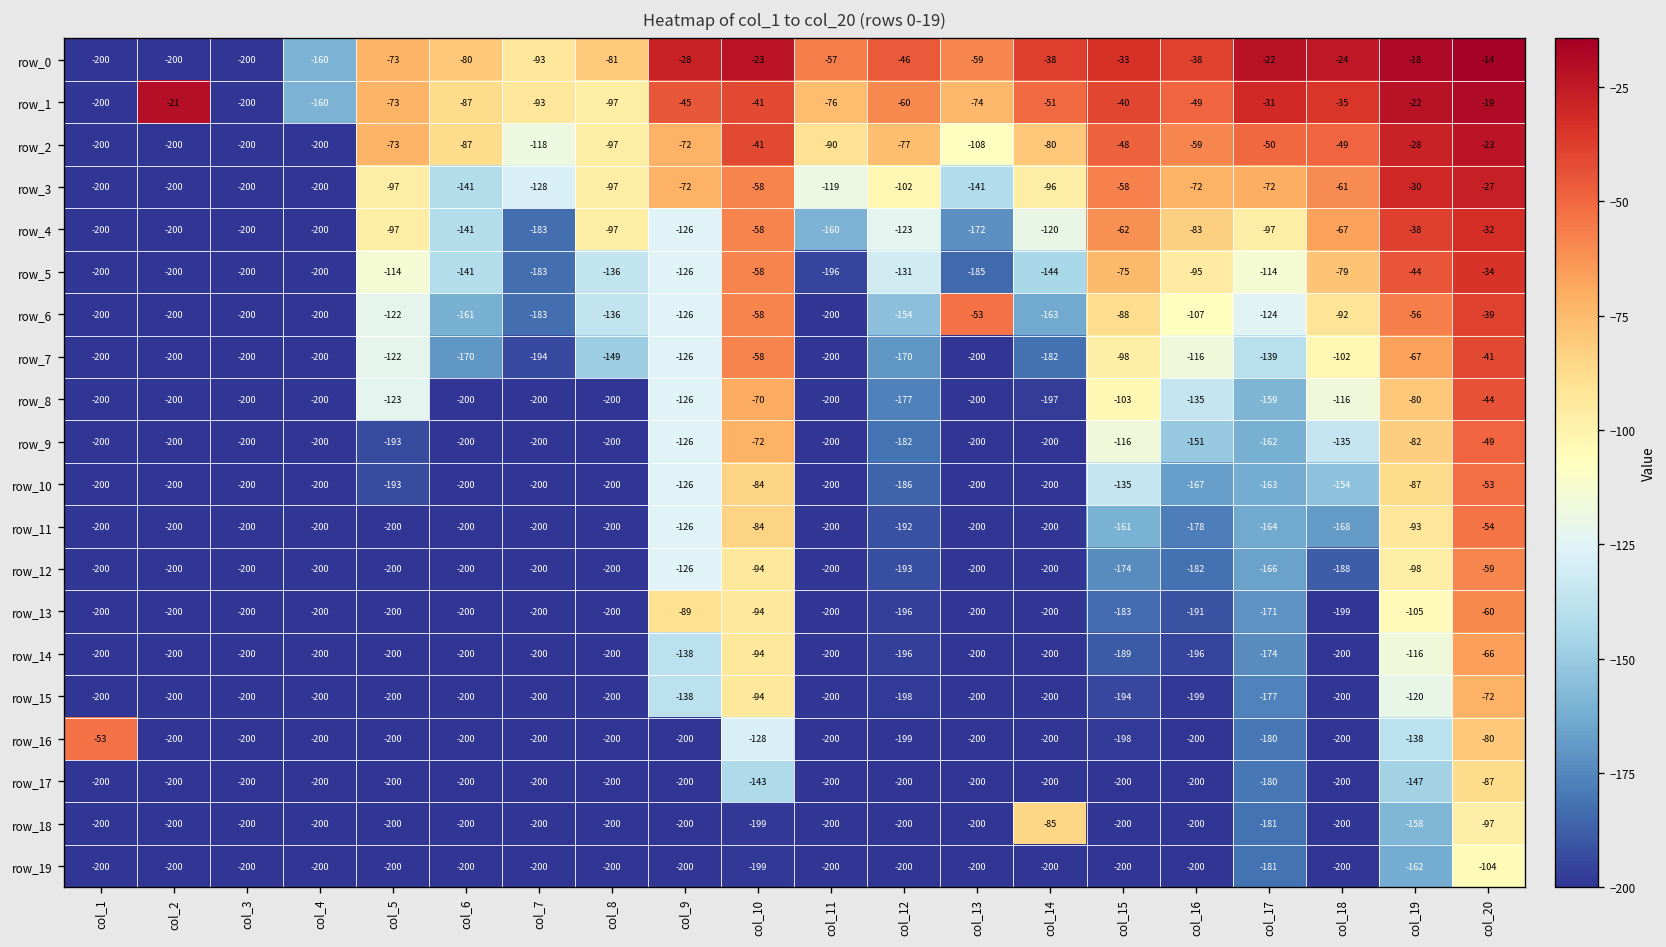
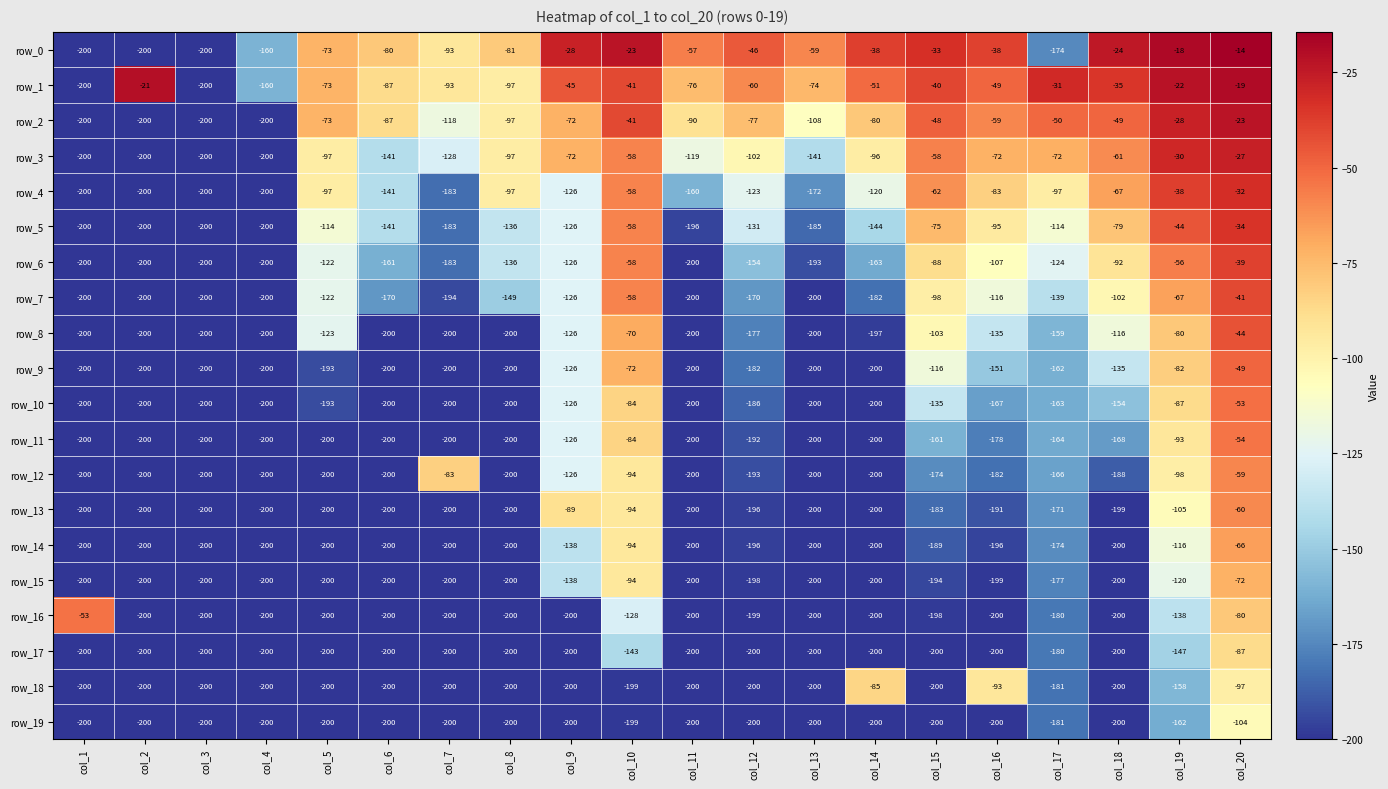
  {
    "row_0": {
      "col_1": -200,
      "col_2": -200,
      "col_3": -200,
      "col_4": -160,
      "col_5": -73,
      "col_6": -80,
      "col_7": -93,
      "col_8": -81,
      "col_9": -28,
      "col_10": -23,
      "col_11": -57,
      "col_12": -46,
      "col_13": -59,
      "col_14": -38,
      "col_15": -33,
      "col_16": -38,
-     "col_17": -22,
+     "col_17": -174,
      "col_18": -24,
      "col_19": -18,
      "col_20": -14
    },
    "row_6": {
      "col_1": -200,
      "col_2": -200,
      "col_3": -200,
      "col_4": -200,
      "col_5": -122,
      "col_6": -161,
      "col_7": -183,
      "col_8": -136,
      "col_9": -126,
      "col_10": -58,
      "col_11": -200,
      "col_12": -154,
-     "col_13": -53,
+     "col_13": -193,
      "col_14": -163,
      "col_15": -88,
      "col_16": -107,
      "col_17": -124,
      "col_18": -92,
      "col_19": -56,
      "col_20": -39
    },
    "row_12": {
      "col_1": -200,
      "col_2": -200,
      "col_3": -200,
      "col_4": -200,
      "col_5": -200,
      "col_6": -200,
-     "col_7": -200,
+     "col_7": -83,
      "col_8": -200,
      "col_9": -126,
      "col_10": -94,
      "col_11": -200,
      "col_12": -193,
      "col_13": -200,
      "col_14": -200,
      "col_15": -174,
      "col_16": -182,
      "col_17": -166,
      "col_18": -188,
      "col_19": -98,
      "col_20": -59
    },
    "row_18": {
      "col_1": -200,
      "col_2": -200,
      "col_3": -200,
      "col_4": -200,
      "col_5": -200,
      "col_6": -200,
      "col_7": -200,
      "col_8": -200,
      "col_9": -200,
      "col_10": -199,
      "col_11": -200,
      "col_12": -200,
      "col_13": -200,
      "col_14": -85,
      "col_15": -200,
-     "col_16": -200,
+     "col_16": -93,
      "col_17": -181,
      "col_18": -200,
      "col_19": -158,
      "col_20": -97
    }
  }
